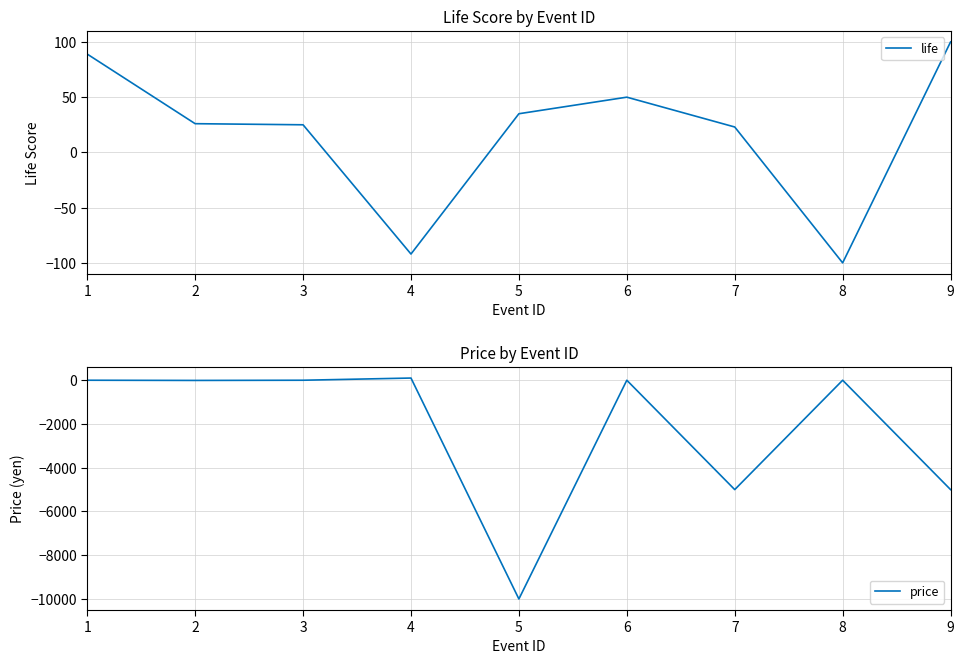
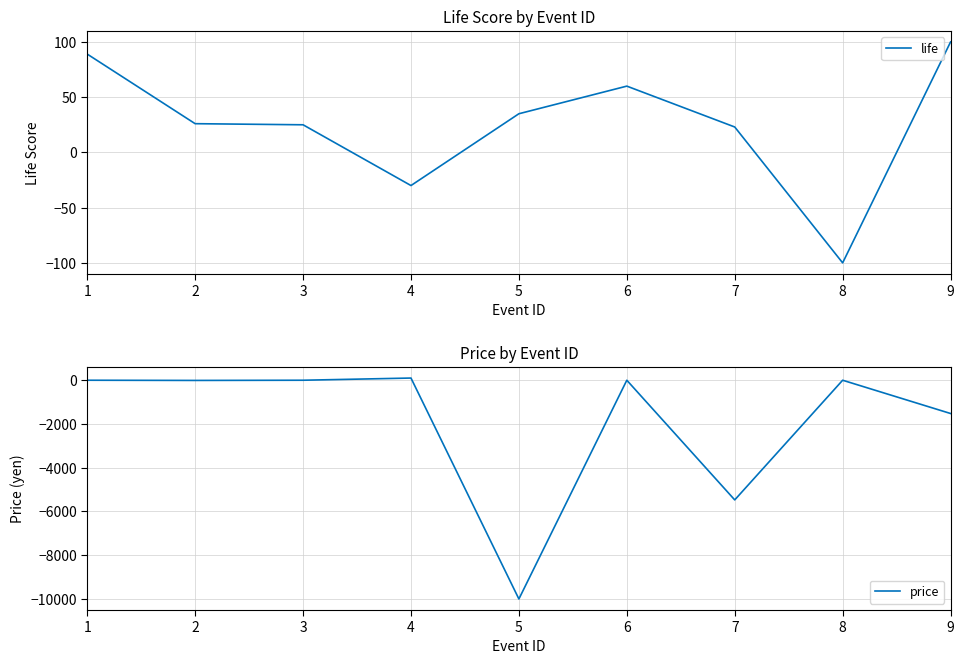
  {
    "Life Score by Event ID": {
      "1": 89,
      "2": 26,
      "3": 25,
-     "4": -92,
+     "4": -30,
      "5": 35,
-     "6": 50,
+     "6": 60,
      "7": 23,
      "8": -100,
      "9": 100
    },
    "Price by Event ID": {
      "1": 0,
      "2": 0,
      "3": 0,
      "4": 100,
      "5": -10000,
      "6": 0,
-     "7": -5000,
+     "7": -5500,
      "8": 0,
-     "9": -5000
+     "9": -1500
    }
  }
